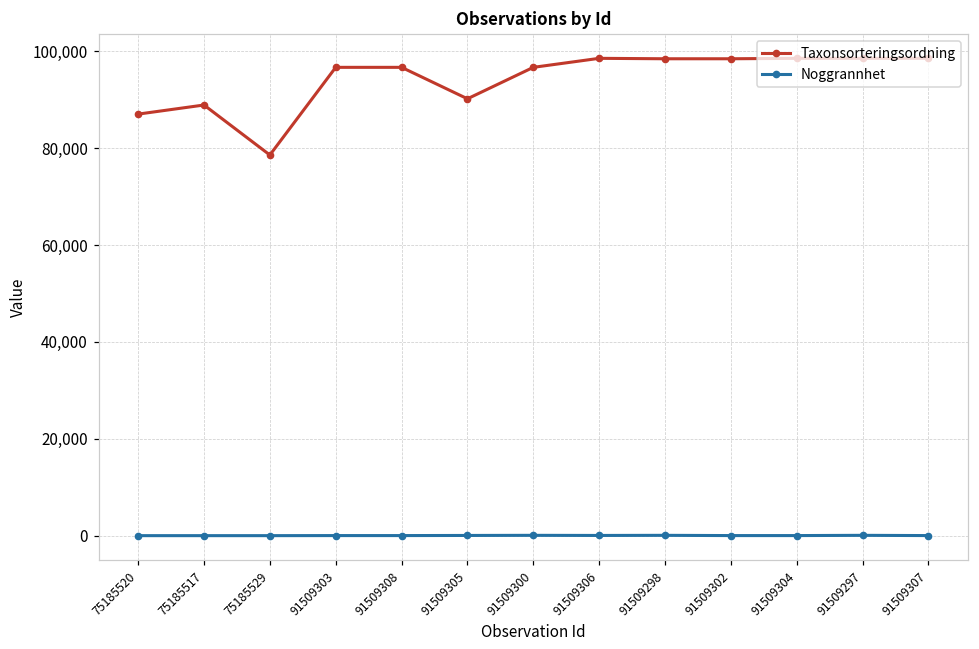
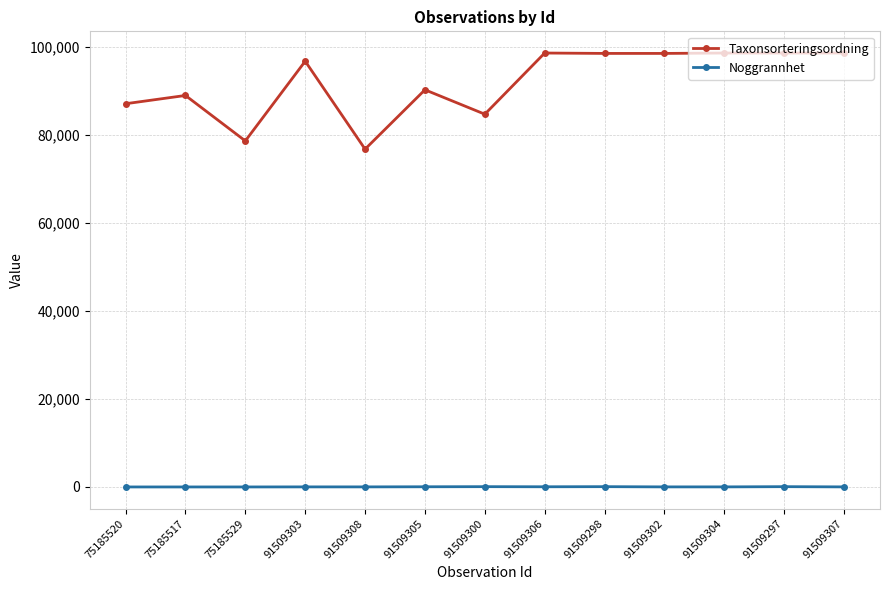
  {
    "Taxonsorteringsordning": {
      "75185520": "87,000",
      "75185517": "89,000",
      "75185529": "79,000",
      "91509303": "97,000",
-     "91509308": "97,000",
+     "91509308": "77,000",
      "91509305": "90,000",
-     "91509300": "97,000",
+     "91509300": "85,000",
      "91509306": "99,000",
      "91509298": "98,000",
      "91509302": "98,000"
    },
    "Noggrannhet": {
      "75185520": "0",
      "75185517": "0",
      "75185529": "0",
      "91509303": "0",
      "91509308": "0",
      "91509305": "0",
      "91509300": "0",
      "91509306": "0",
      "91509298": "0",
      "91509302": "0",
      "91509304": "0",
      "91509297": "0",
      "91509307": "0"
    }
  }
